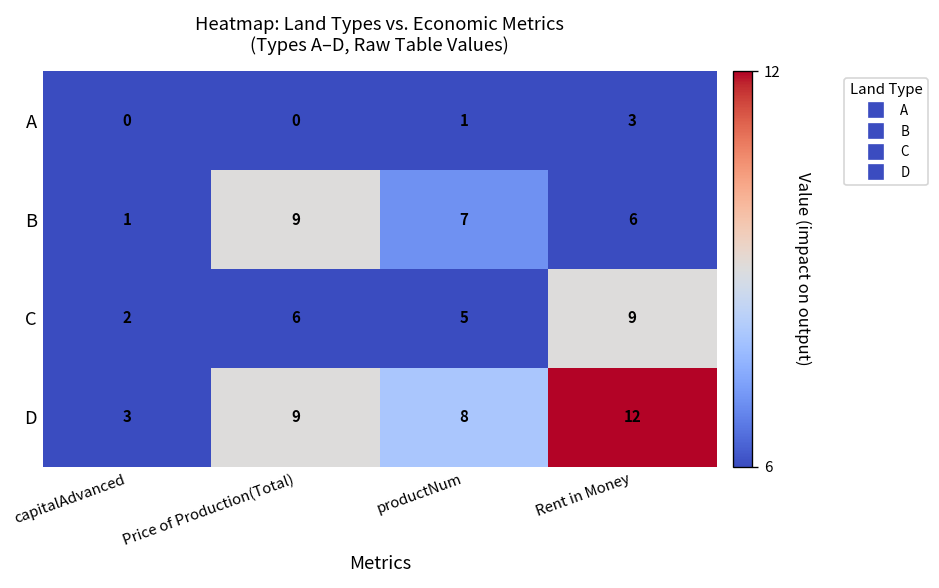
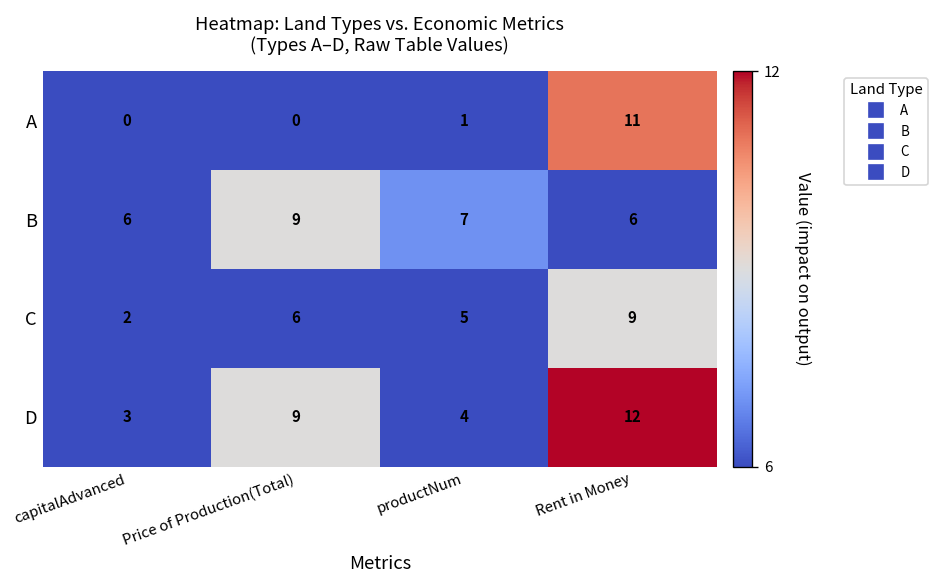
  {
    "A": {
      "capitalAdvanced": 0,
      "Price of Production(Total)": 0,
      "productNum": 1,
-     "Rent in Money": 3
+     "Rent in Money": 11
    },
    "B": {
-     "capitalAdvanced": 1,
+     "capitalAdvanced": 6,
      "Price of Production(Total)": 9,
      "productNum": 7,
      "Rent in Money": 6
    },
    "C": {
      "capitalAdvanced": 2,
      "Price of Production(Total)": 6,
      "productNum": 5,
      "Rent in Money": 9
    },
    "D": {
      "capitalAdvanced": 3,
      "Price of Production(Total)": 9,
-     "productNum": 8,
+     "productNum": 4,
      "Rent in Money": 12
    }
  }
